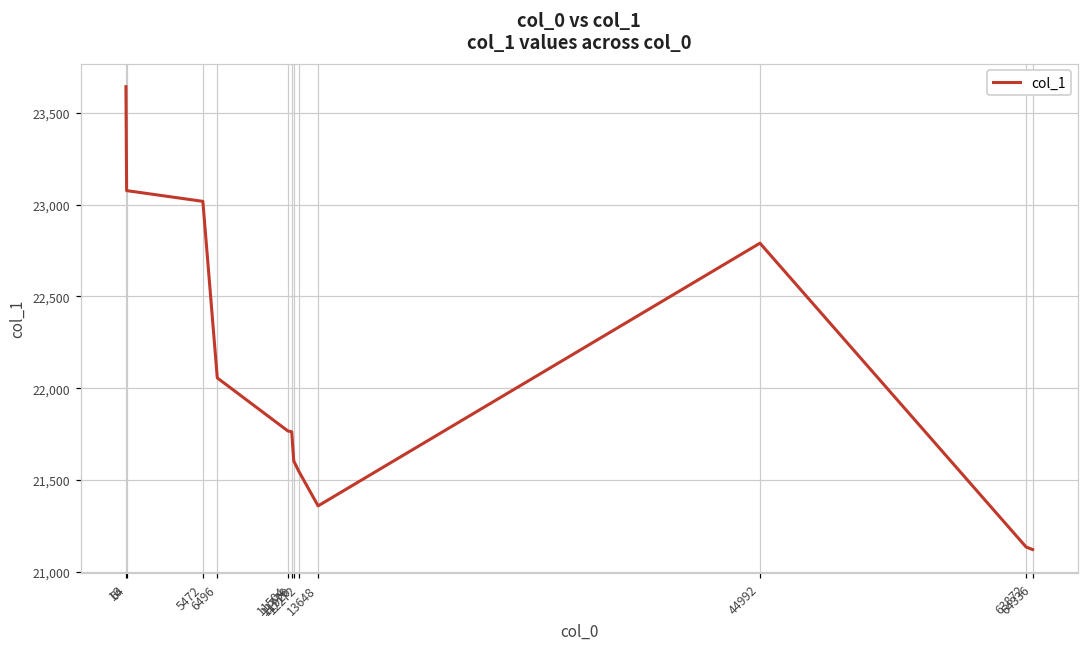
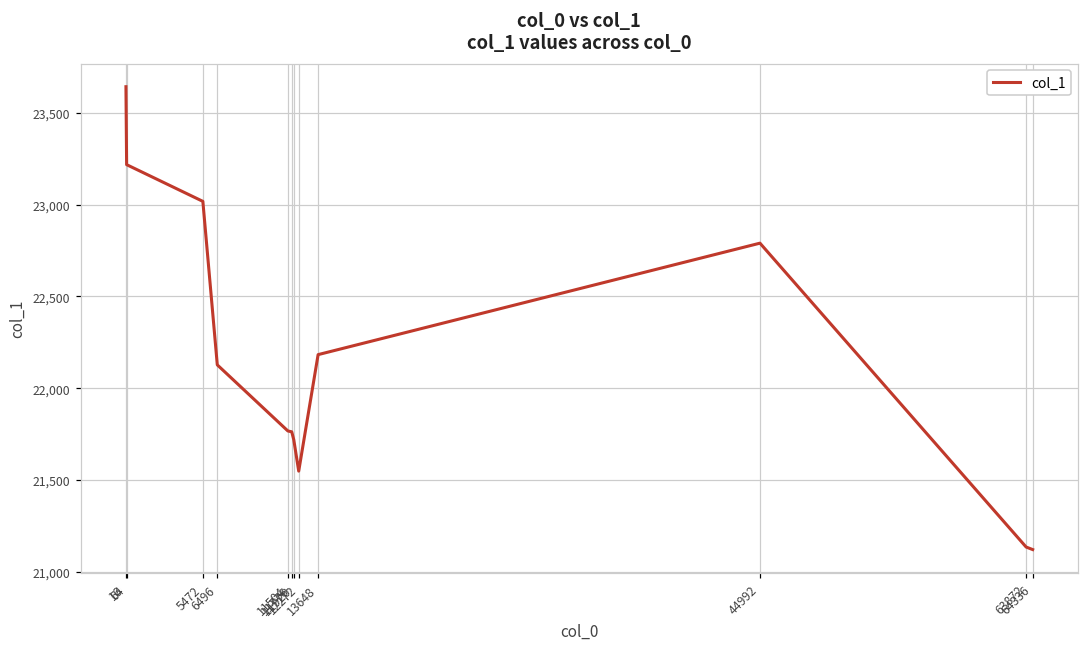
  {
    "16": "23,640",
-   "64": "23,080",
+   "64": "23,220",
    "5472": "23,020",
-   "6496": "22,060",
+   "6496": "22,130",
    "11504": "21,770",
    "11776": "21,760",
-   "11920": "21,600",
+   "11920": "21,720",
    "12272": "21,550",
-   "13648": "21,360",
+   "13648": "22,180",
    "44992": "22,790",
    "63872": "21,130",
    "64336": "21,120"
  }
